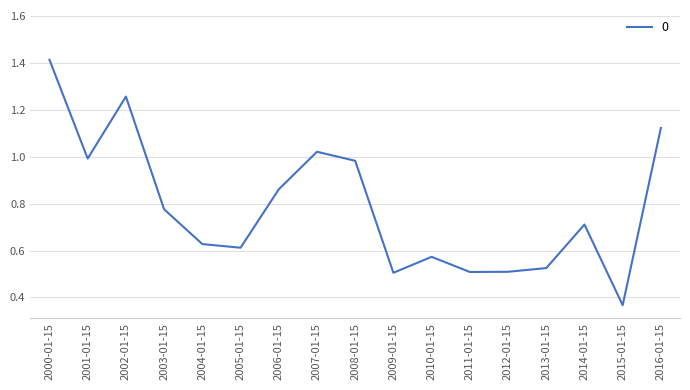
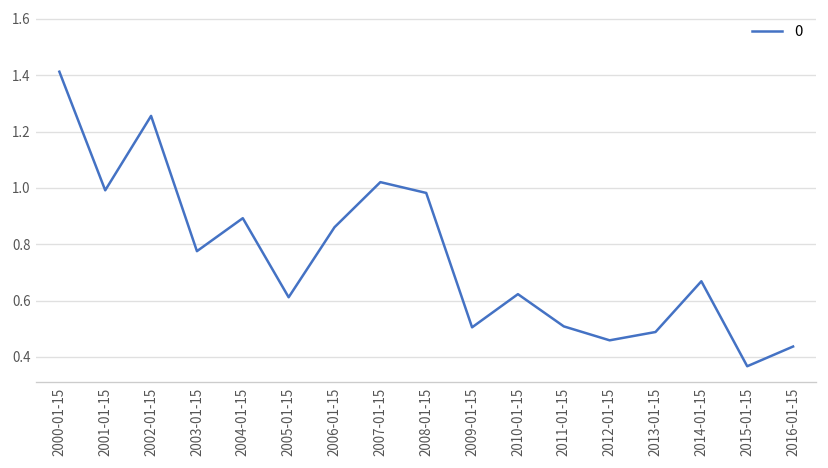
  {
    "2000-01-15": 1.41,
    "2001-01-15": 0.99,
    "2002-01-15": 1.26,
    "2003-01-15": 0.78,
-   "2004-01-15": 0.63,
+   "2004-01-15": 0.89,
    "2005-01-15": 0.61,
    "2006-01-15": 0.86,
    "2007-01-15": 1.02,
    "2008-01-15": 0.98,
    "2009-01-15": 0.51,
-   "2010-01-15": 0.57,
+   "2010-01-15": 0.62,
    "2011-01-15": 0.51,
-   "2012-01-15": 0.51,
-   "2013-01-15": 0.53,
-   "2014-01-15": 0.71,
+   "2012-01-15": 0.46,
+   "2013-01-15": 0.49,
+   "2014-01-15": 0.67,
    "2015-01-15": 0.37,
-   "2016-01-15": 1.12
+   "2016-01-15": 0.44
  }
